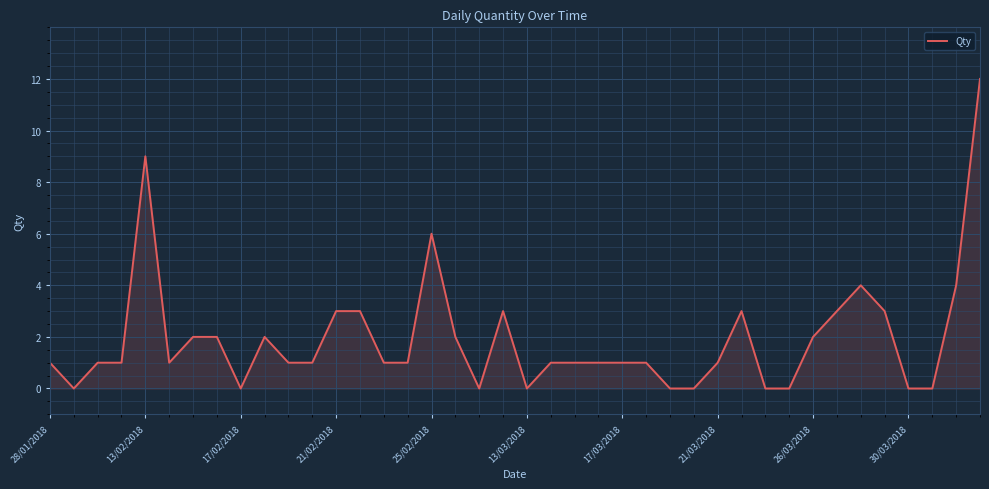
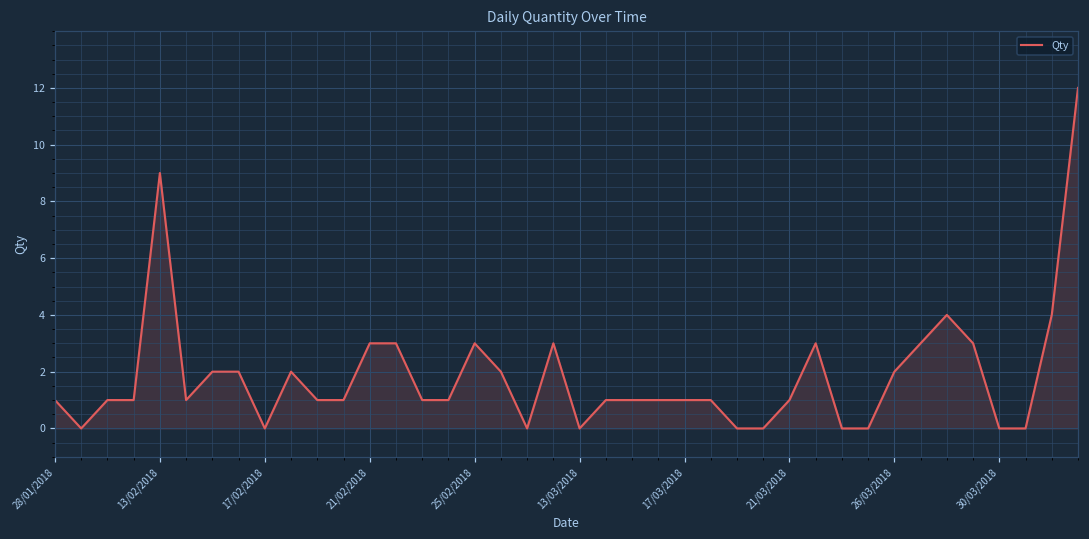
  {
    "28/01/2018": 1,
    "13/02/2018": 9,
    "17/02/2018": 0,
    "21/02/2018": 3,
-   "25/02/2018": 6,
+   "25/02/2018": 3,
    "13/03/2018": 0,
    "17/03/2018": 1,
    "21/03/2018": 1,
    "26/03/2018": 2,
    "30/03/2018": 0
  }
